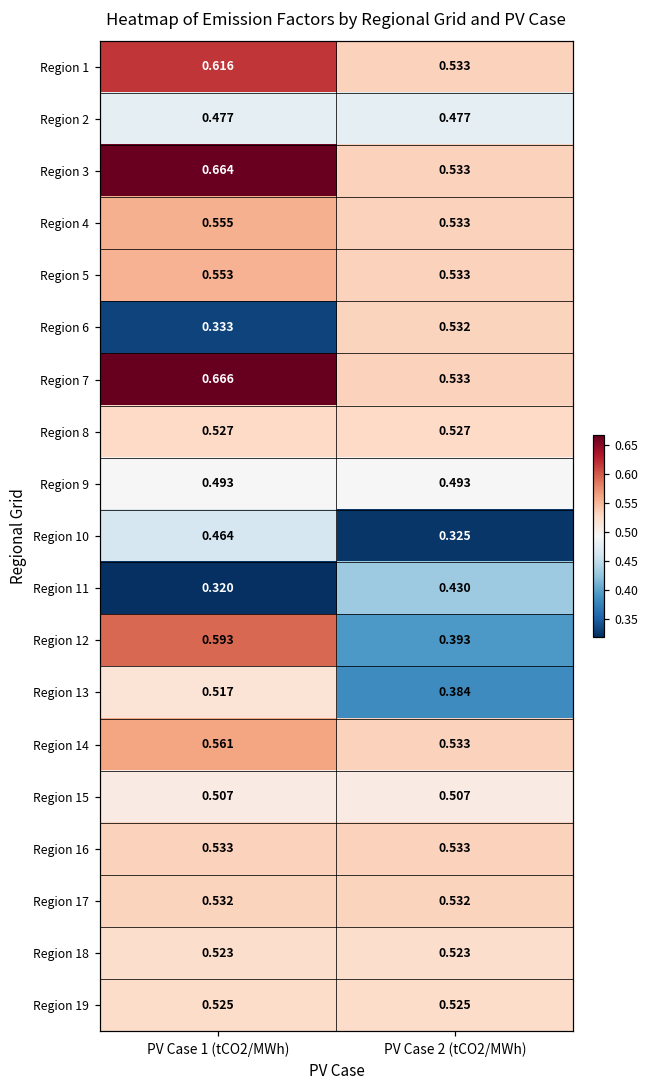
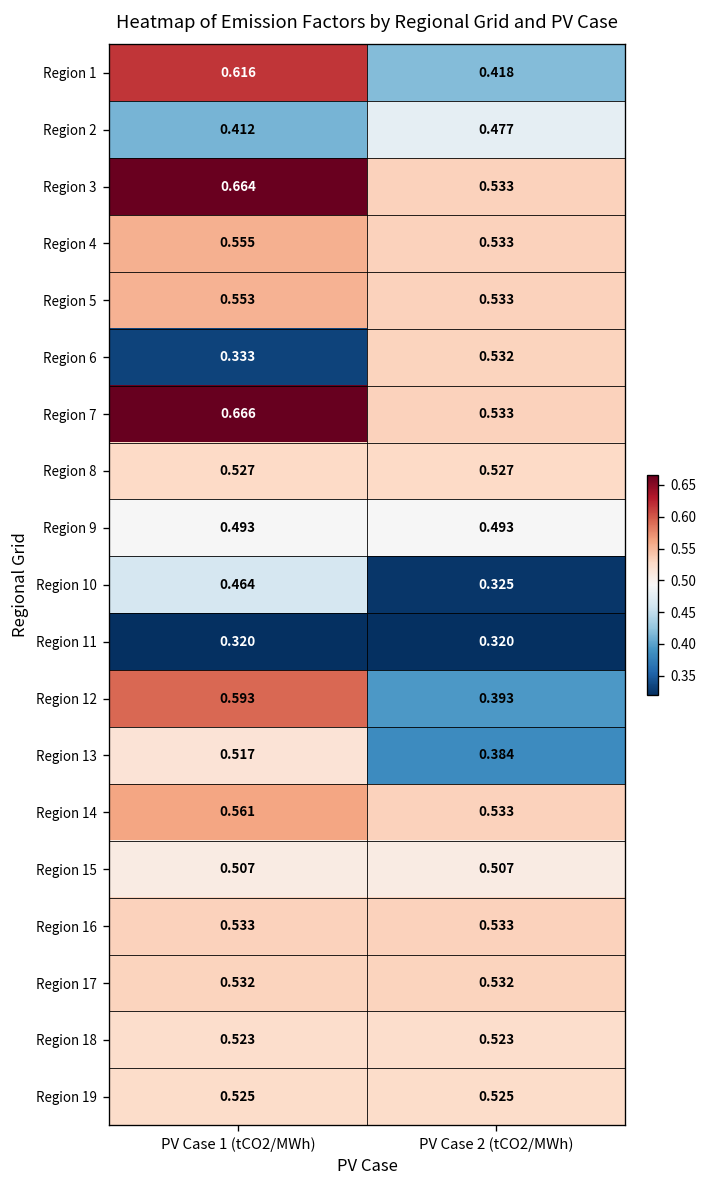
  {
    "Region 1": {
      "PV Case 1 (tCO2/MWh)": 0.616,
-     "PV Case 2 (tCO2/MWh)": 0.533
+     "PV Case 2 (tCO2/MWh)": 0.418
    },
    "Region 2": {
-     "PV Case 1 (tCO2/MWh)": 0.477,
+     "PV Case 1 (tCO2/MWh)": 0.412,
      "PV Case 2 (tCO2/MWh)": 0.477
    },
    "Region 3": {
      "PV Case 1 (tCO2/MWh)": 0.664,
      "PV Case 2 (tCO2/MWh)": 0.533
    },
    "Region 4": {
      "PV Case 1 (tCO2/MWh)": 0.555,
      "PV Case 2 (tCO2/MWh)": 0.533
    },
    "Region 5": {
      "PV Case 1 (tCO2/MWh)": 0.553,
      "PV Case 2 (tCO2/MWh)": 0.533
    },
    "Region 6": {
      "PV Case 1 (tCO2/MWh)": 0.333,
      "PV Case 2 (tCO2/MWh)": 0.532
    },
    "Region 7": {
      "PV Case 1 (tCO2/MWh)": 0.666,
      "PV Case 2 (tCO2/MWh)": 0.533
    },
    "Region 8": {
      "PV Case 1 (tCO2/MWh)": 0.527,
      "PV Case 2 (tCO2/MWh)": 0.527
    },
    "Region 9": {
      "PV Case 1 (tCO2/MWh)": 0.493,
      "PV Case 2 (tCO2/MWh)": 0.493
    },
    "Region 10": {
      "PV Case 1 (tCO2/MWh)": 0.464,
      "PV Case 2 (tCO2/MWh)": 0.325
    },
    "Region 11": {
      "PV Case 1 (tCO2/MWh)": 0.320,
-     "PV Case 2 (tCO2/MWh)": 0.430
+     "PV Case 2 (tCO2/MWh)": 0.320
    },
    "Region 12": {
      "PV Case 1 (tCO2/MWh)": 0.593,
      "PV Case 2 (tCO2/MWh)": 0.393
    },
    "Region 13": {
      "PV Case 1 (tCO2/MWh)": 0.517,
      "PV Case 2 (tCO2/MWh)": 0.384
    },
    "Region 14": {
      "PV Case 1 (tCO2/MWh)": 0.561,
      "PV Case 2 (tCO2/MWh)": 0.533
    },
    "Region 15": {
      "PV Case 1 (tCO2/MWh)": 0.507,
      "PV Case 2 (tCO2/MWh)": 0.507
    },
    "Region 16": {
      "PV Case 1 (tCO2/MWh)": 0.533,
      "PV Case 2 (tCO2/MWh)": 0.533
    },
    "Region 17": {
      "PV Case 1 (tCO2/MWh)": 0.532,
      "PV Case 2 (tCO2/MWh)": 0.532
    },
    "Region 18": {
      "PV Case 1 (tCO2/MWh)": 0.523,
      "PV Case 2 (tCO2/MWh)": 0.523
    },
    "Region 19": {
      "PV Case 1 (tCO2/MWh)": 0.525,
      "PV Case 2 (tCO2/MWh)": 0.525
    }
  }
